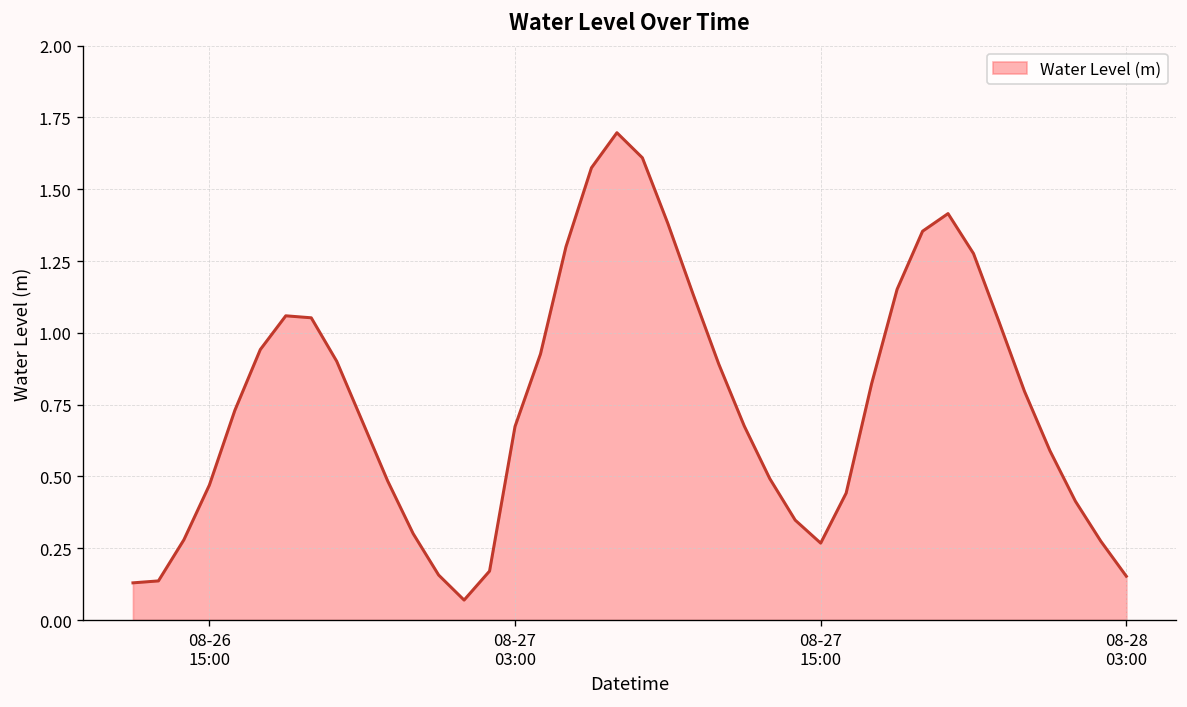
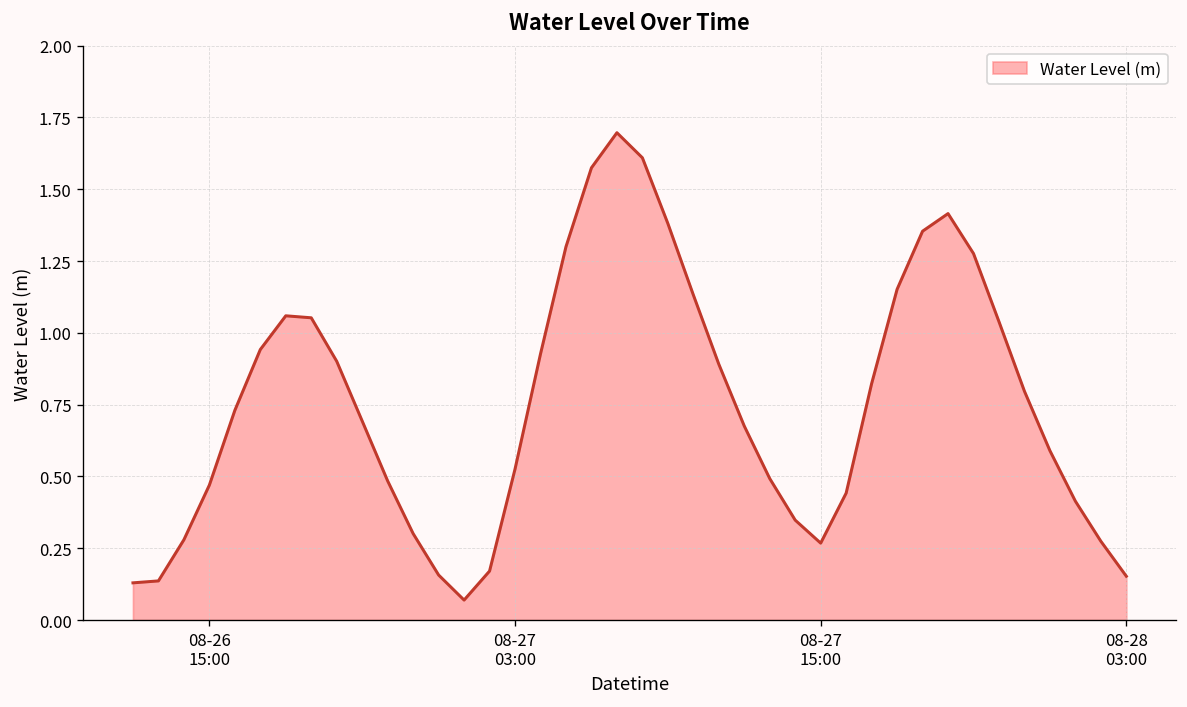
  {
    "08-26 15:00": 0.47,
-   "08-27 03:00": 0.67,
+   "08-27 03:00": 0.53,
    "08-27 15:00": 0.27,
    "08-28 03:00": 0.15
  }
